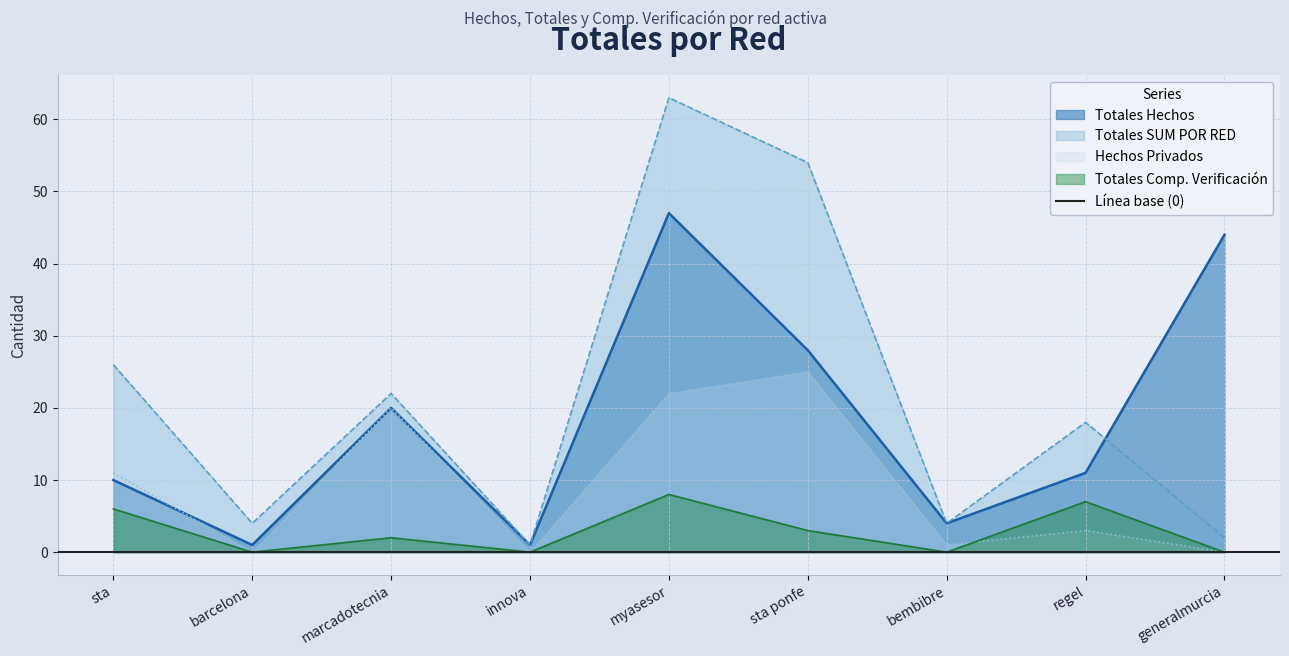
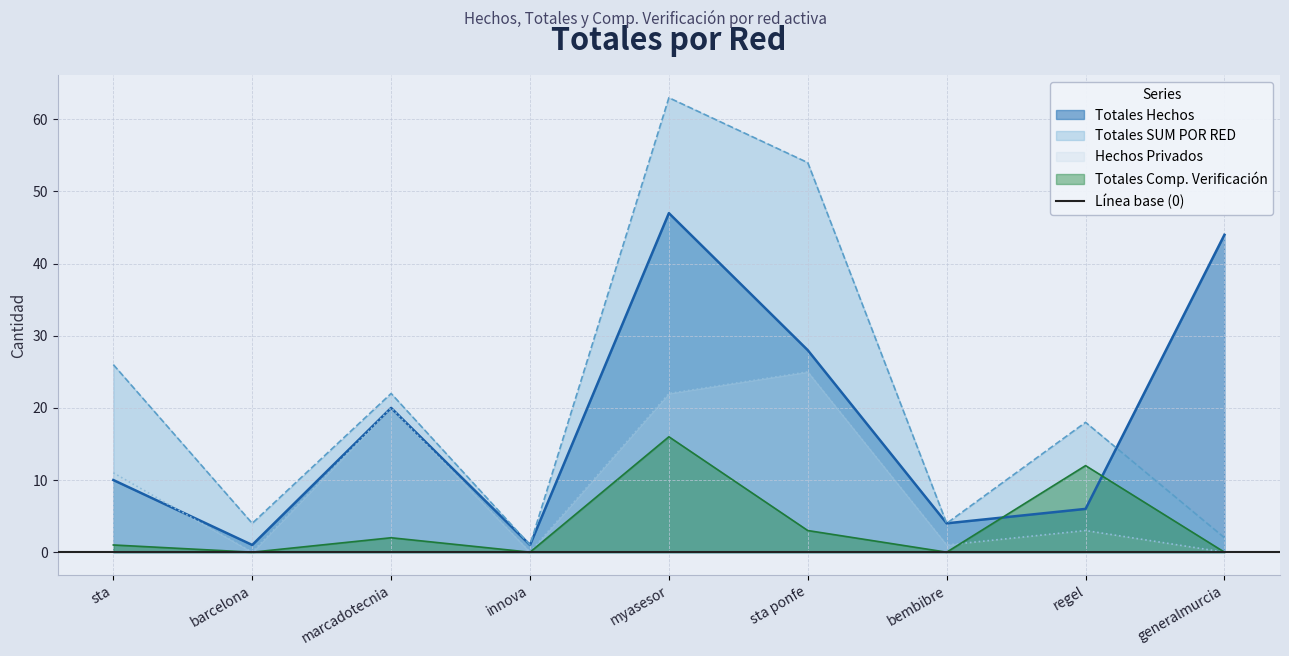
  {
    "Totales Hechos": {
      "sta": 10,
      "barcelona": 1,
      "myasesor": 47,
      "sta ponfe": 28,
-     "regel": 11,
+     "regel": 6,
      "generalmurcia": 44
    },
    "Totales Comp. Verificación": {
-     "sta": 6,
+     "sta": 1,
      "marcadotecnia": 2,
-     "myasesor": 8,
+     "myasesor": 16,
      "sta ponfe": 3,
      "bembibre": 0,
-     "regel": 7
+     "regel": 12
    }
  }
